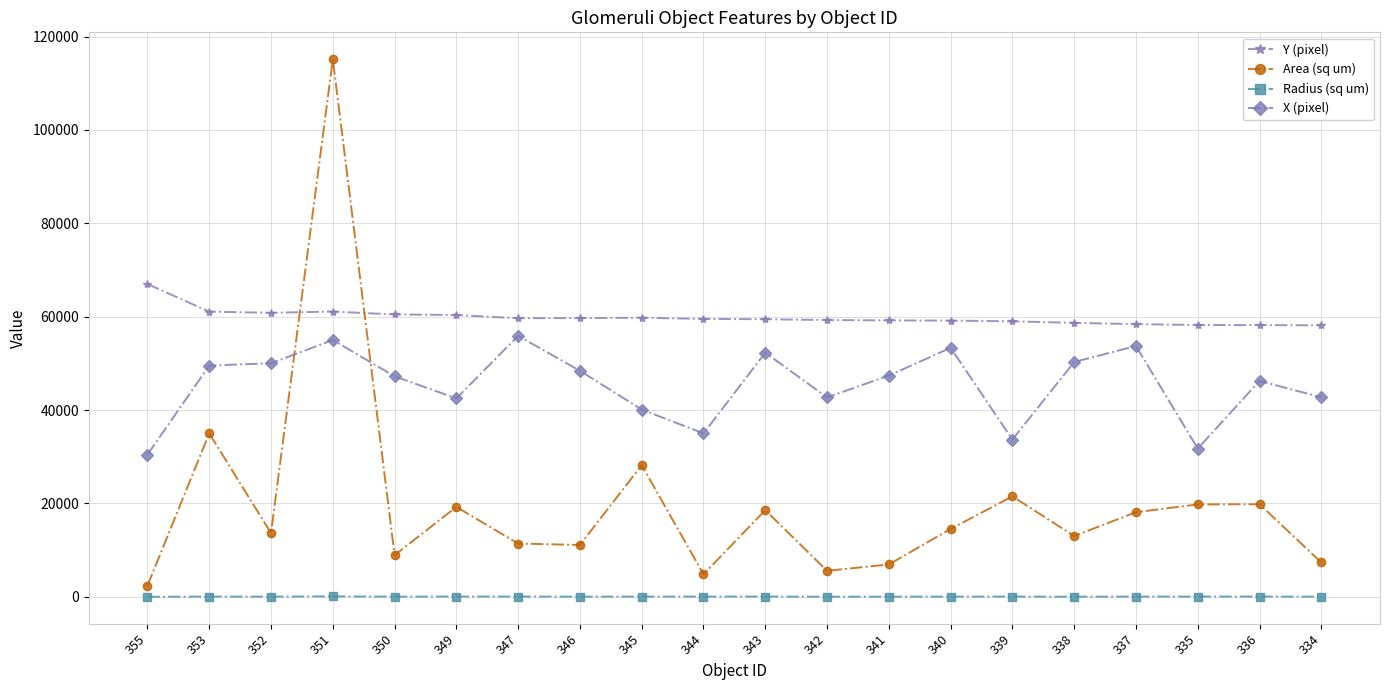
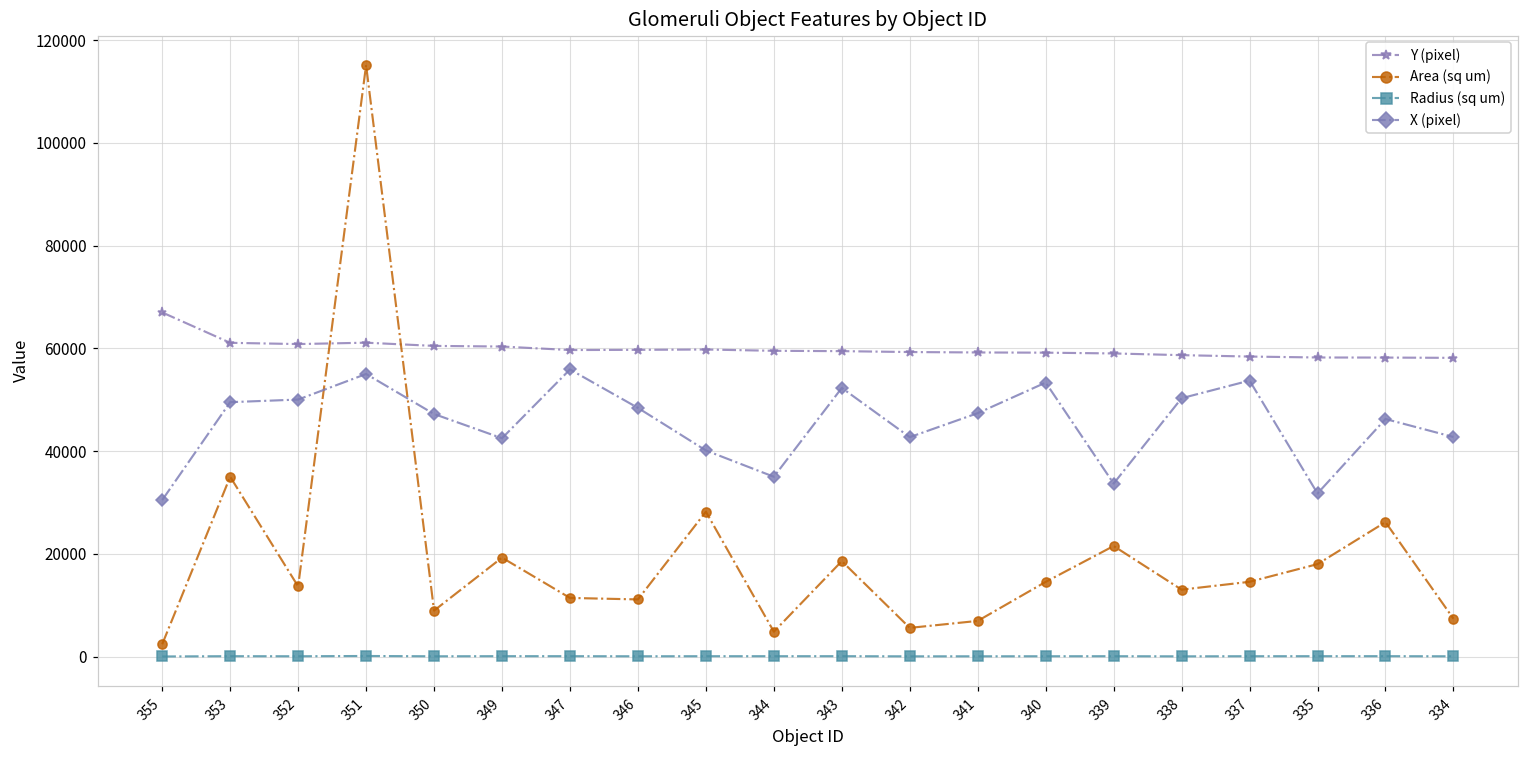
  {
    "Area (sq um)": {
      "355": 2000,
      "353": 35000,
      "352": 14000,
      "351": 115000,
      "350": 9000,
      "349": 19000,
      "347": 11000,
      "346": 11000,
      "345": 28000,
      "344": 5000,
      "343": 19000,
      "342": 6000,
      "341": 7000,
      "340": 15000,
      "339": 22000,
      "338": 13000,
-     "337": 18000,
-     "335": 20000,
-     "336": 20000,
+     "337": 15000,
+     "335": 18000,
+     "336": 26000,
      "334": 7000
    }
  }
